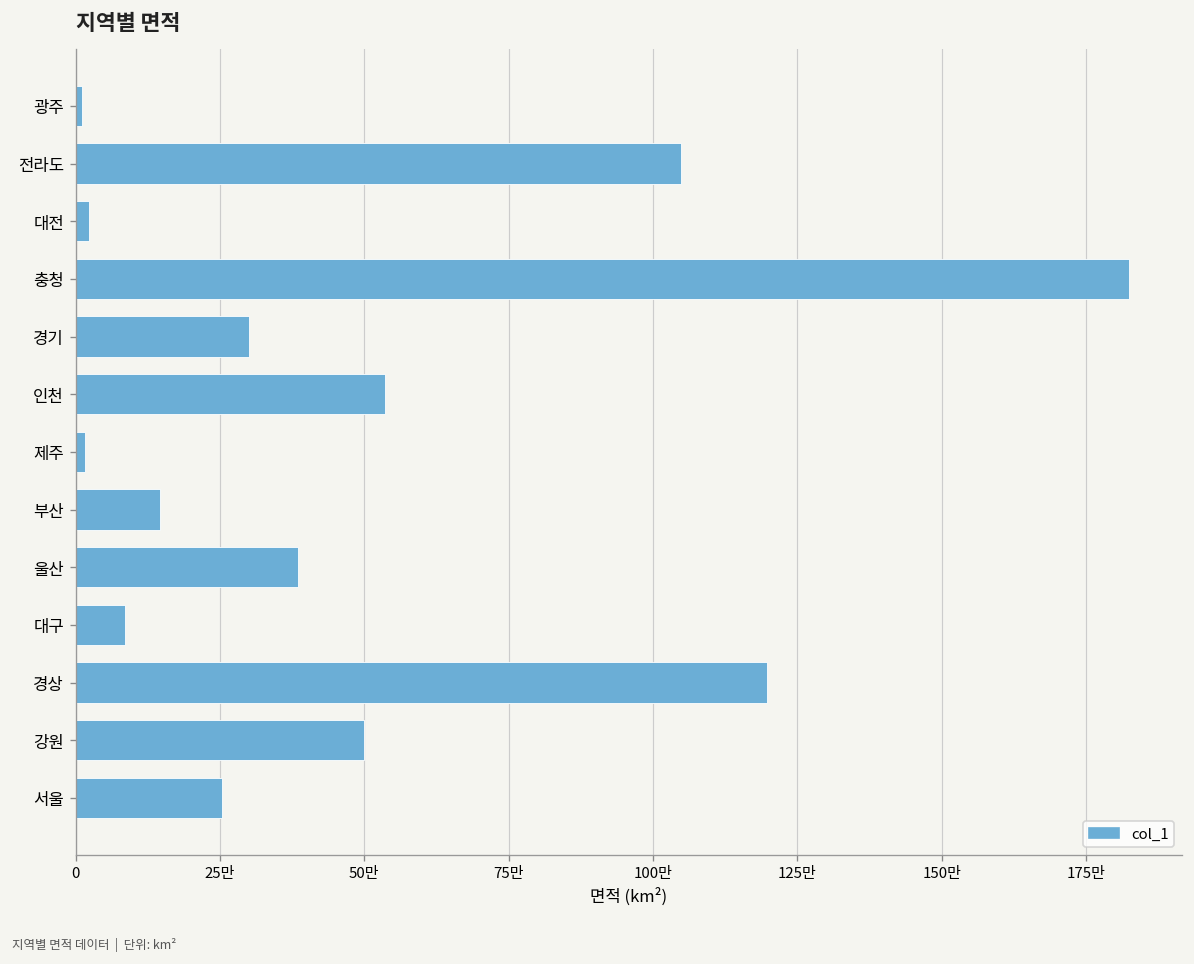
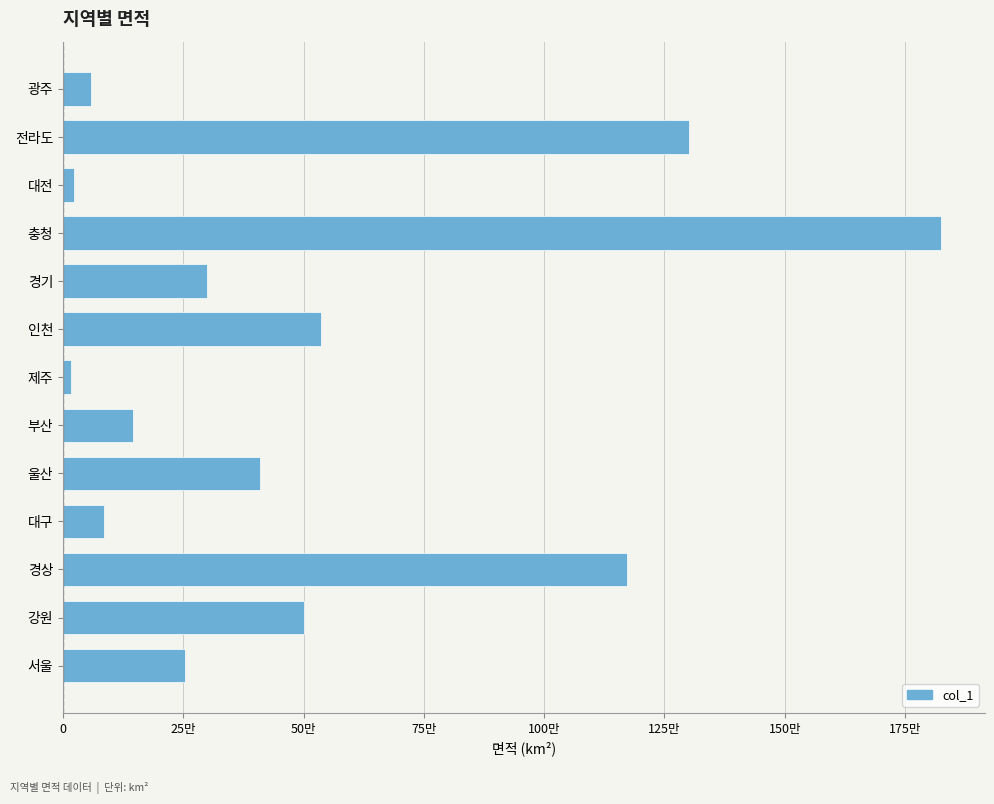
  {
-   "광주": "1만",
-   "전라도": "105만",
+   "광주": "6만",
+   "전라도": "130만",
    "대전": "2만",
    "충청": "182만",
    "경기": "30만",
    "인천": "54만",
    "제주": "2만",
    "부산": "15만",
-   "울산": "38만",
+   "울산": "41만",
    "대구": "9만",
-   "경상": "120만",
+   "경상": "117만",
    "강원": "50만",
    "서울": "25만"
  }
